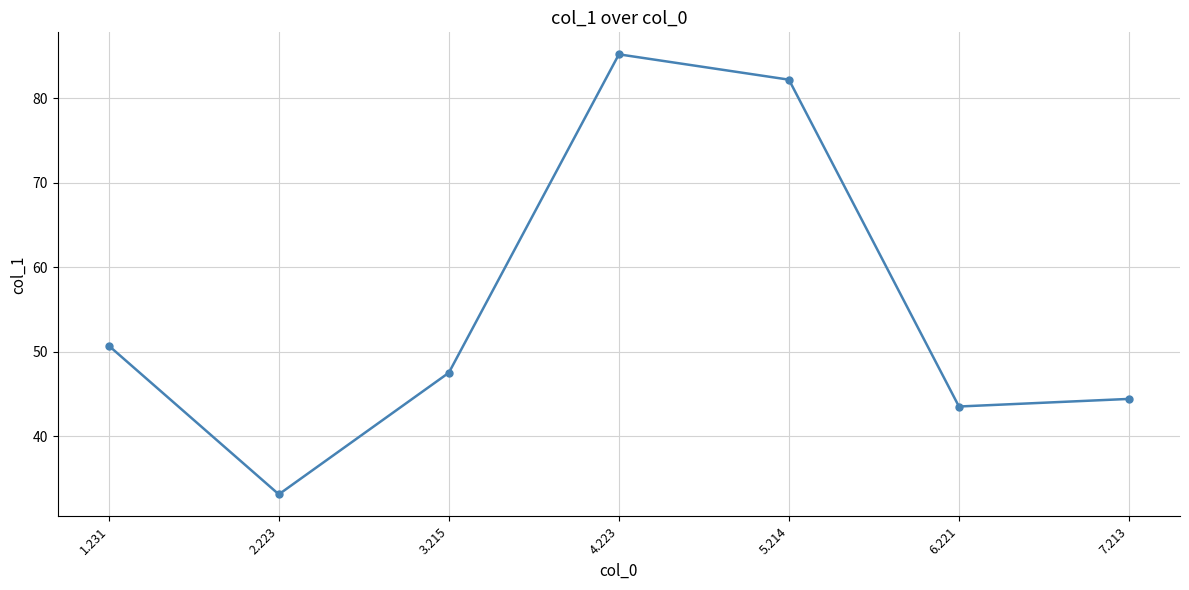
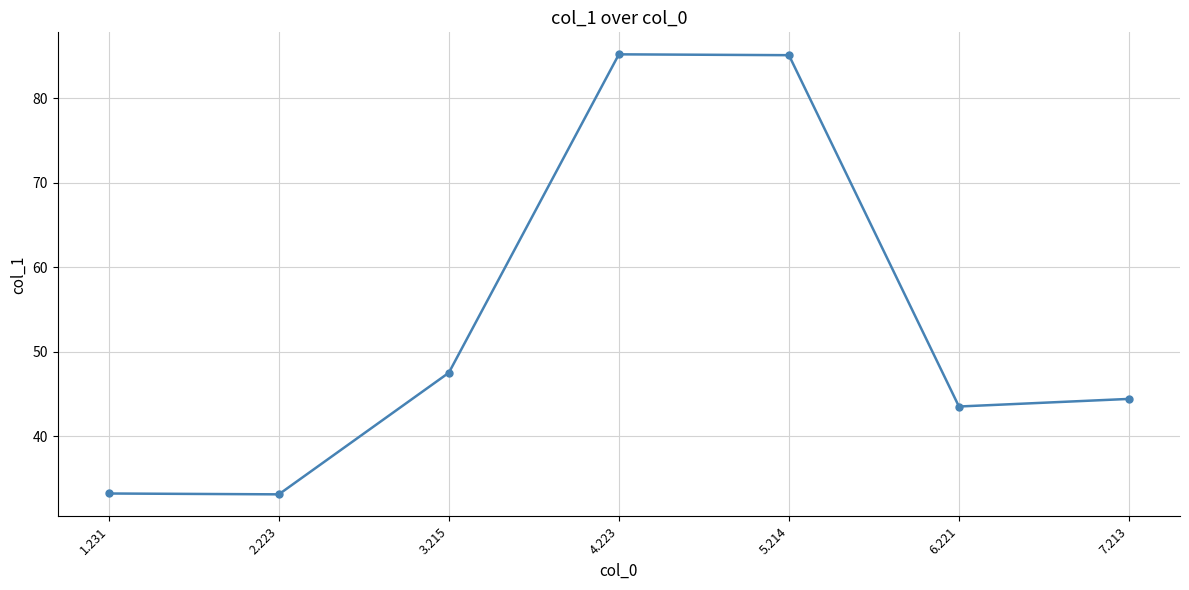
  {
-   "1.231": 51,
+   "1.231": 33,
    "2.223": 33,
    "3.215": 48,
    "4.223": 85,
-   "5.214": 82,
+   "5.214": 85,
    "6.221": 44,
    "7.213": 44
  }
